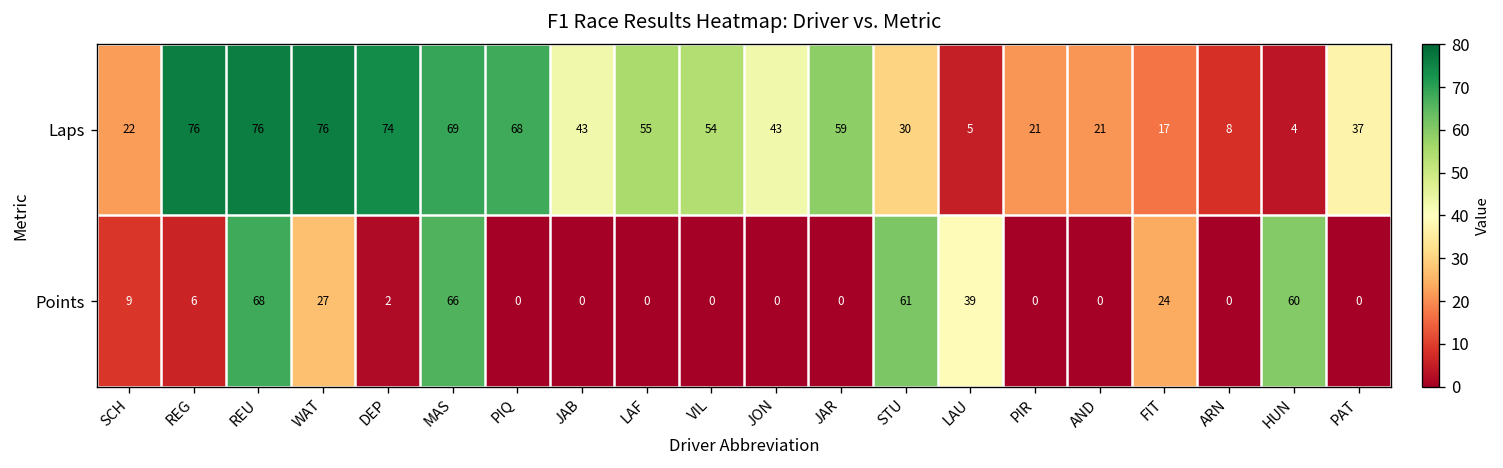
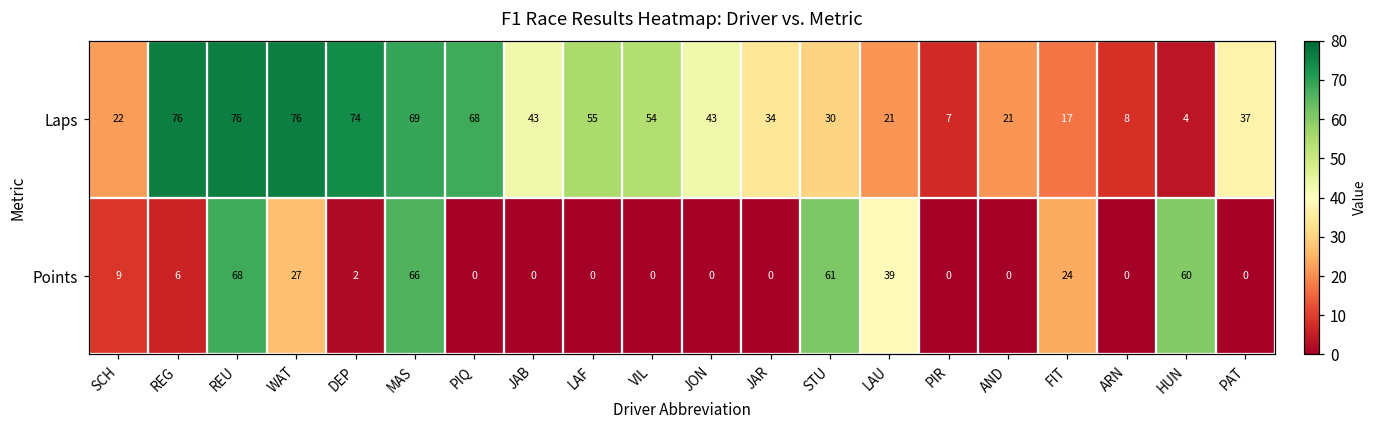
  {
    "Laps": {
      "SCH": 22,
      "REG": 76,
      "REU": 76,
      "WAT": 76,
      "DEP": 74,
      "MAS": 69,
      "PIQ": 68,
      "JAB": 43,
      "LAF": 55,
      "VIL": 54,
      "JON": 43,
-     "JAR": 59,
+     "JAR": 34,
      "STU": 30,
-     "LAU": 5,
-     "PIR": 21,
+     "LAU": 21,
+     "PIR": 7,
      "AND": 21,
      "FIT": 17,
      "ARN": 8,
      "HUN": 4,
      "PAT": 37
    },
    "Points": {
      "SCH": 9,
      "REG": 6,
      "REU": 68,
      "WAT": 27,
      "DEP": 2,
      "MAS": 66,
      "PIQ": 0,
      "JAB": 0,
      "LAF": 0,
      "VIL": 0,
      "JON": 0,
      "JAR": 0,
      "STU": 61,
      "LAU": 39,
      "PIR": 0,
      "AND": 0,
      "FIT": 24,
      "ARN": 0,
      "HUN": 60,
      "PAT": 0
    }
  }
